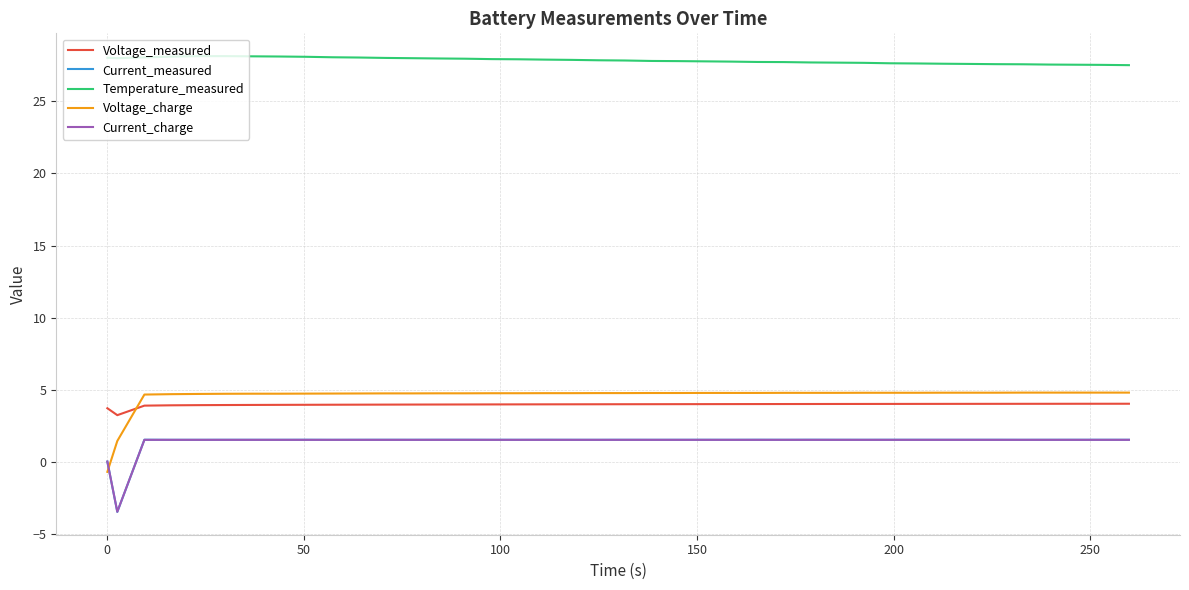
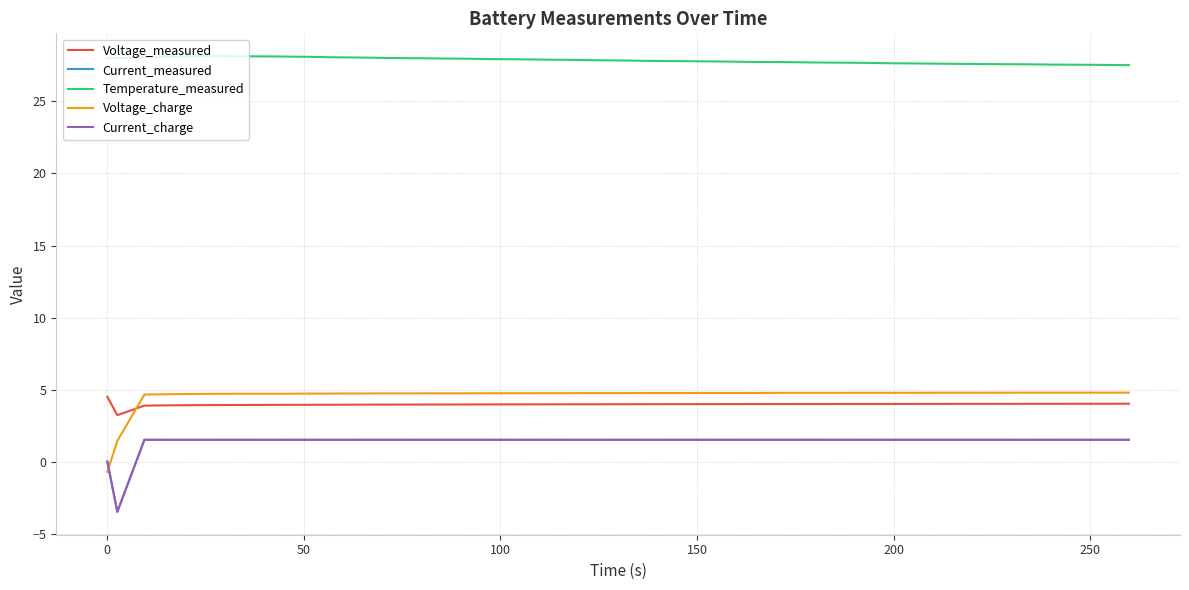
  {
    "Voltage_measured": {
-     "0": 3.7
+     "0": 4.5
    },
    "Current_charge": {
      "0": 0.0
    },
    "Voltage_charge": {
      "0": -0.7
    }
  }
